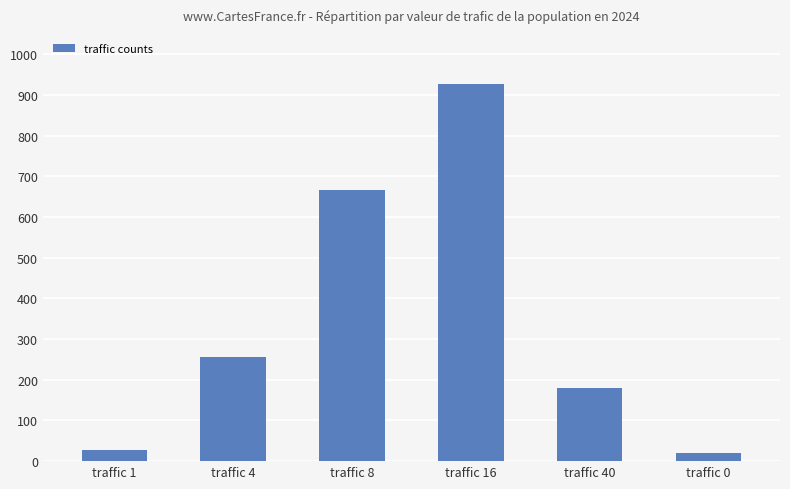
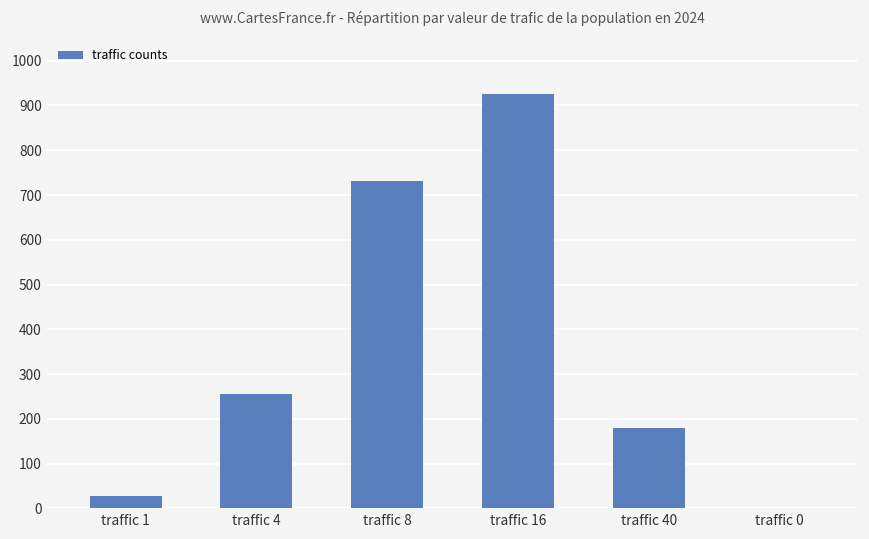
  {
    "traffic 1": 30,
    "traffic 4": 260,
-   "traffic 8": 670,
+   "traffic 8": 730,
    "traffic 16": 930,
    "traffic 40": 180,
-   "traffic 0": 20
+   "traffic 0": 0
  }
